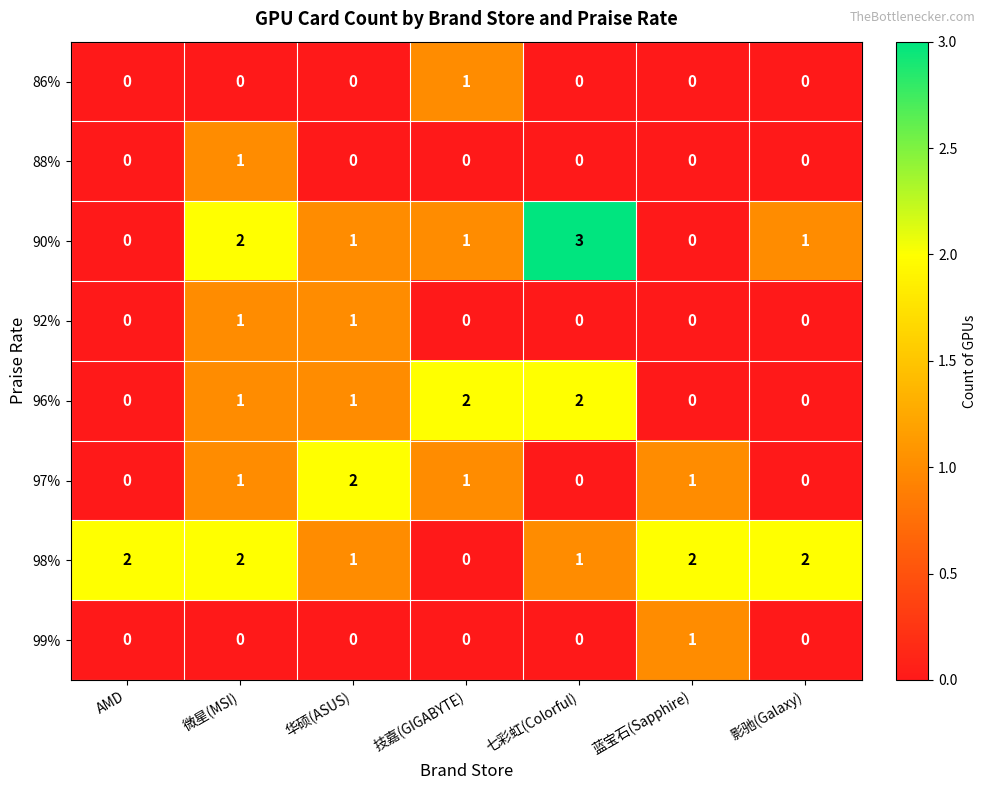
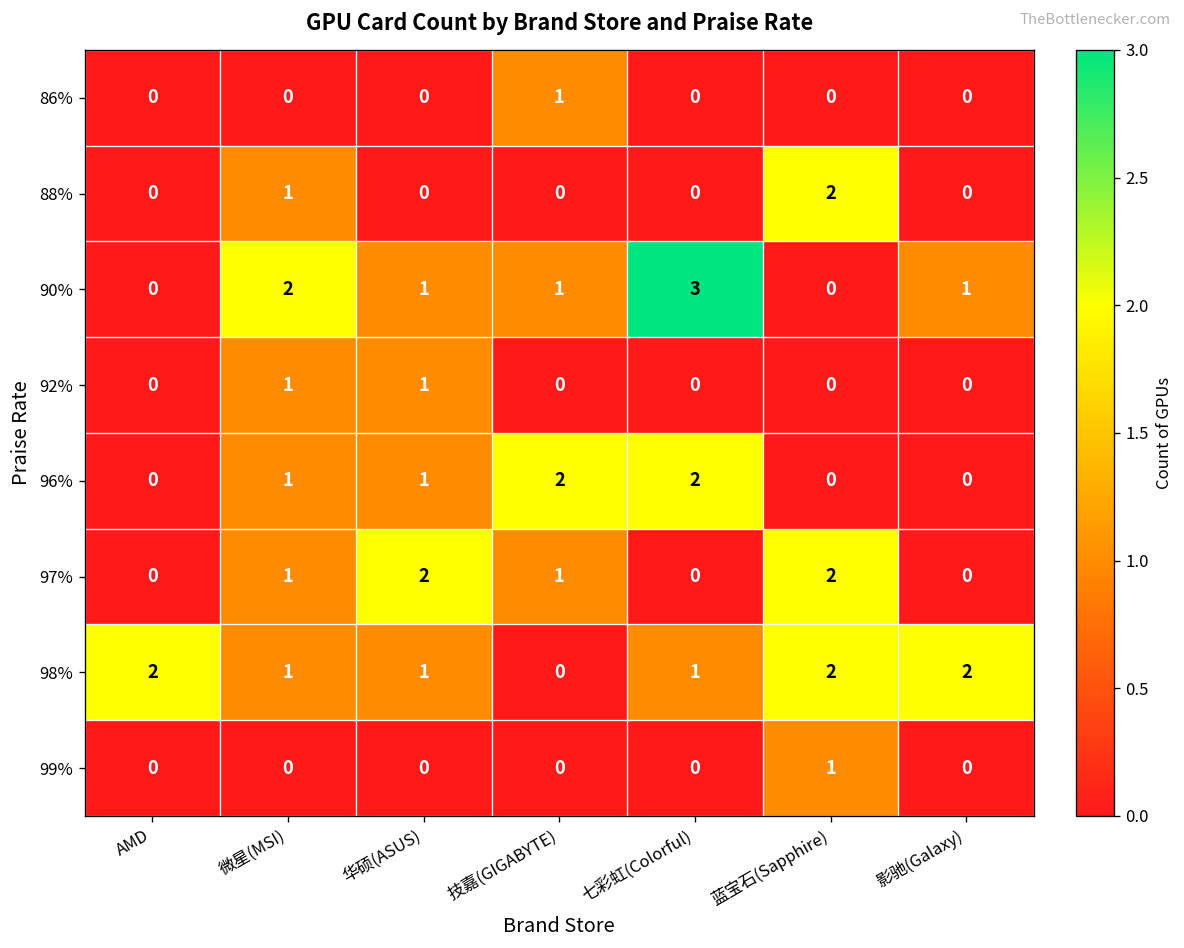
  {
    "86%": {
      "AMD": 0,
      "微星(MSI)": 0,
      "华硕(ASUS)": 0,
      "技嘉(GIGABYTE)": 1,
      "七彩虹(Colorful)": 0,
      "蓝宝石(Sapphire)": 0,
      "影驰(Galaxy)": 0
    },
    "88%": {
      "AMD": 0,
      "微星(MSI)": 1,
      "华硕(ASUS)": 0,
      "技嘉(GIGABYTE)": 0,
      "七彩虹(Colorful)": 0,
-     "蓝宝石(Sapphire)": 0,
+     "蓝宝石(Sapphire)": 2,
      "影驰(Galaxy)": 0
    },
    "90%": {
      "AMD": 0,
      "微星(MSI)": 2,
      "华硕(ASUS)": 1,
      "技嘉(GIGABYTE)": 1,
      "七彩虹(Colorful)": 3,
      "蓝宝石(Sapphire)": 0,
      "影驰(Galaxy)": 1
    },
    "92%": {
      "AMD": 0,
      "微星(MSI)": 1,
      "华硕(ASUS)": 1,
      "技嘉(GIGABYTE)": 0,
      "七彩虹(Colorful)": 0,
      "蓝宝石(Sapphire)": 0,
      "影驰(Galaxy)": 0
    },
    "96%": {
      "AMD": 0,
      "微星(MSI)": 1,
      "华硕(ASUS)": 1,
      "技嘉(GIGABYTE)": 2,
      "七彩虹(Colorful)": 2,
      "蓝宝石(Sapphire)": 0,
      "影驰(Galaxy)": 0
    },
    "97%": {
      "AMD": 0,
      "微星(MSI)": 1,
      "华硕(ASUS)": 2,
      "技嘉(GIGABYTE)": 1,
      "七彩虹(Colorful)": 0,
-     "蓝宝石(Sapphire)": 1,
+     "蓝宝石(Sapphire)": 2,
      "影驰(Galaxy)": 0
    },
    "98%": {
      "AMD": 2,
-     "微星(MSI)": 2,
+     "微星(MSI)": 1,
      "华硕(ASUS)": 1,
      "技嘉(GIGABYTE)": 0,
      "七彩虹(Colorful)": 1,
      "蓝宝石(Sapphire)": 2,
      "影驰(Galaxy)": 2
    },
    "99%": {
      "AMD": 0,
      "微星(MSI)": 0,
      "华硕(ASUS)": 0,
      "技嘉(GIGABYTE)": 0,
      "七彩虹(Colorful)": 0,
      "蓝宝石(Sapphire)": 1,
      "影驰(Galaxy)": 0
    }
  }
